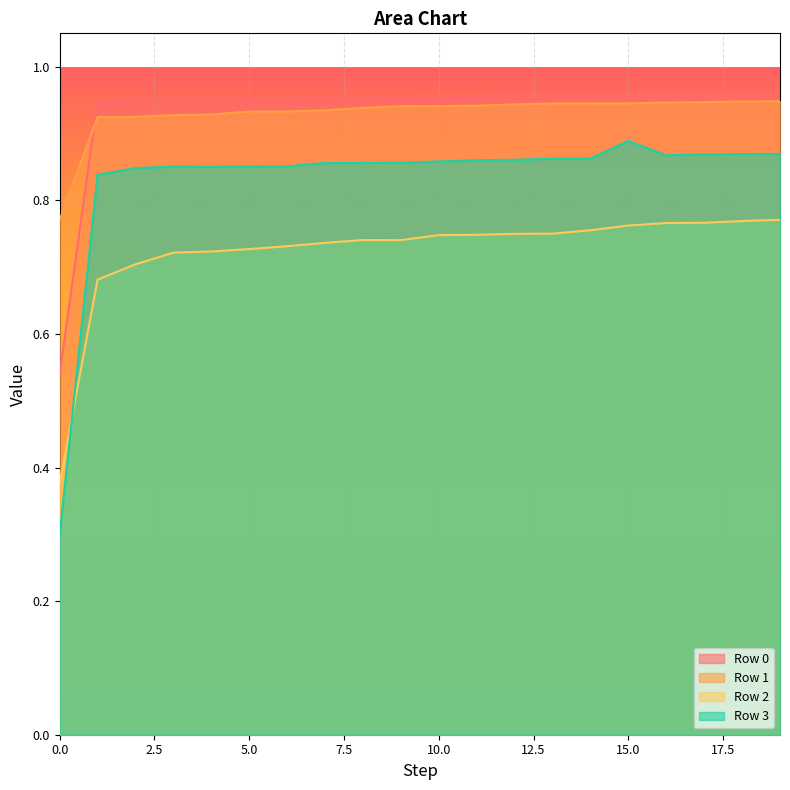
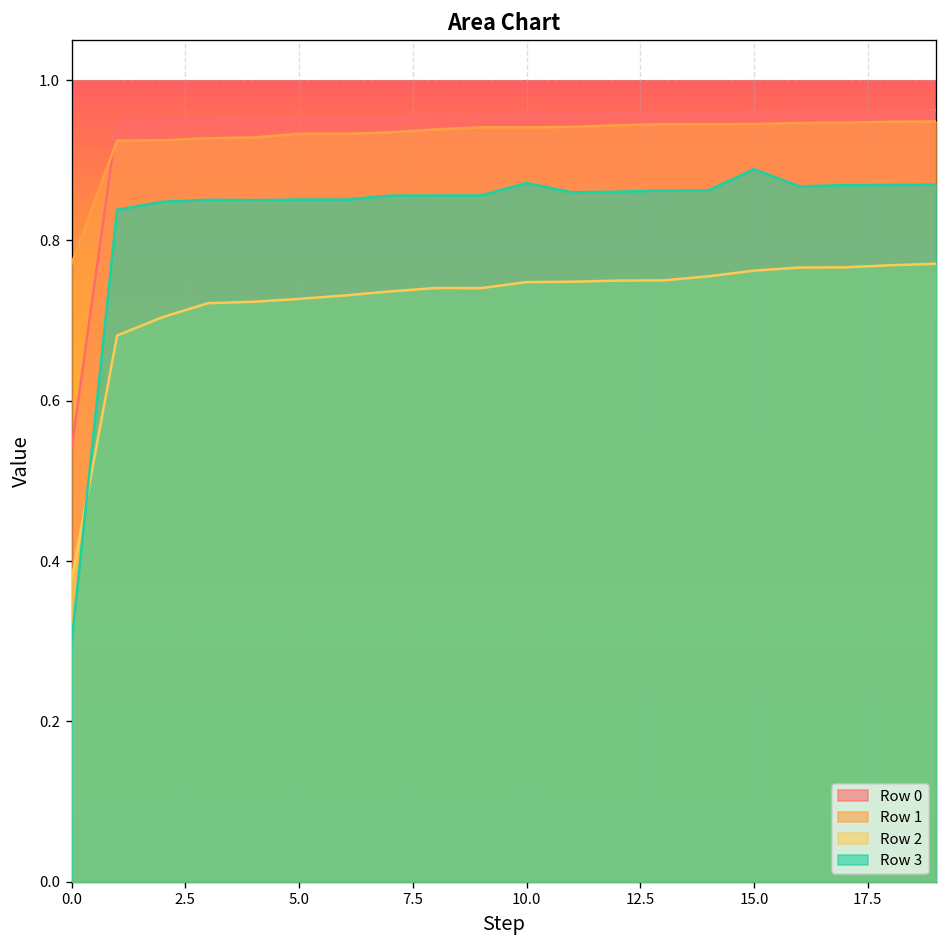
  {
    "Row 3": {
      "0.0": 0.30,
      "5.0": 0.85,
-     "10.0": 0.86,
+     "10.0": 0.87,
      "15.0": 0.89
    }
  }
